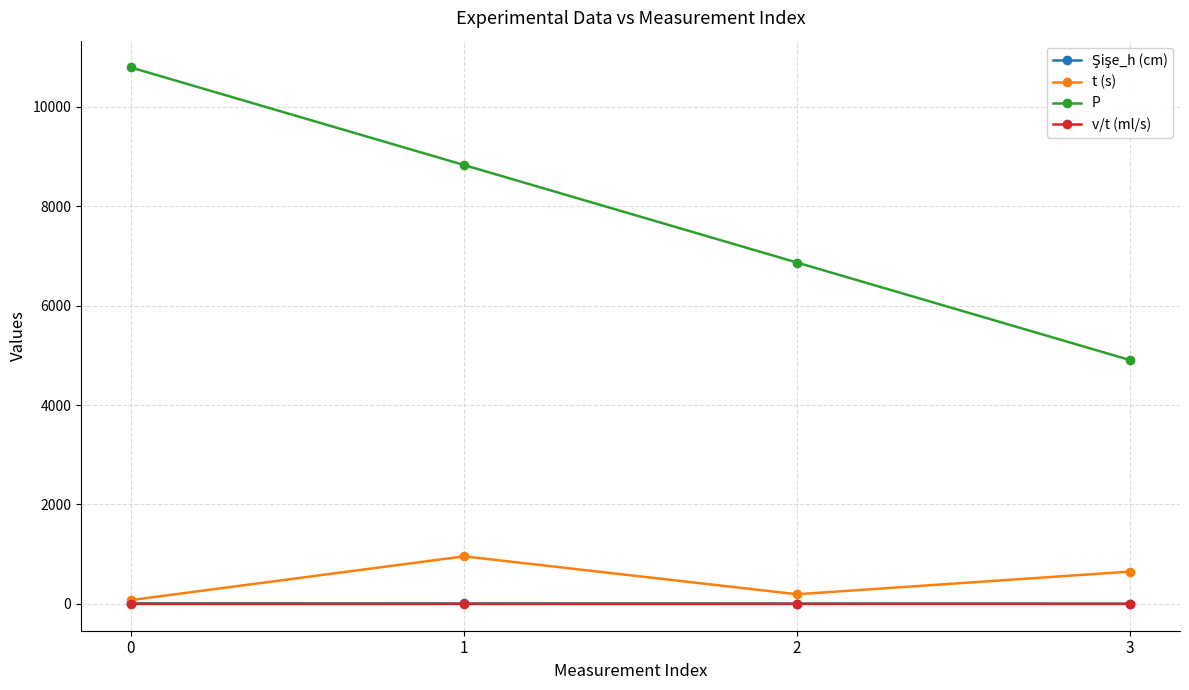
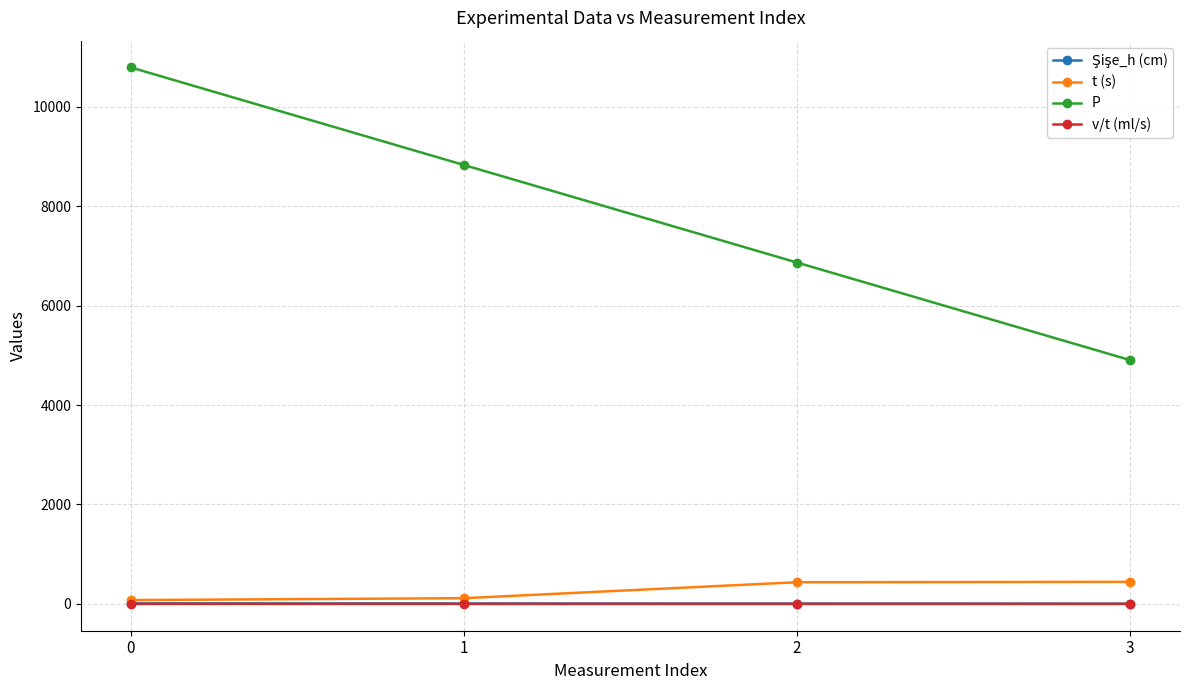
  {
    "t (s)": {
      "0": 100,
-     "1": 1000,
-     "2": 200,
-     "3": 700
+     "1": 100,
+     "2": 400,
+     "3": 400
    },
    "P": {
      "0": 10800,
      "1": 8800,
      "2": 6900,
      "3": 4900
    }
  }
